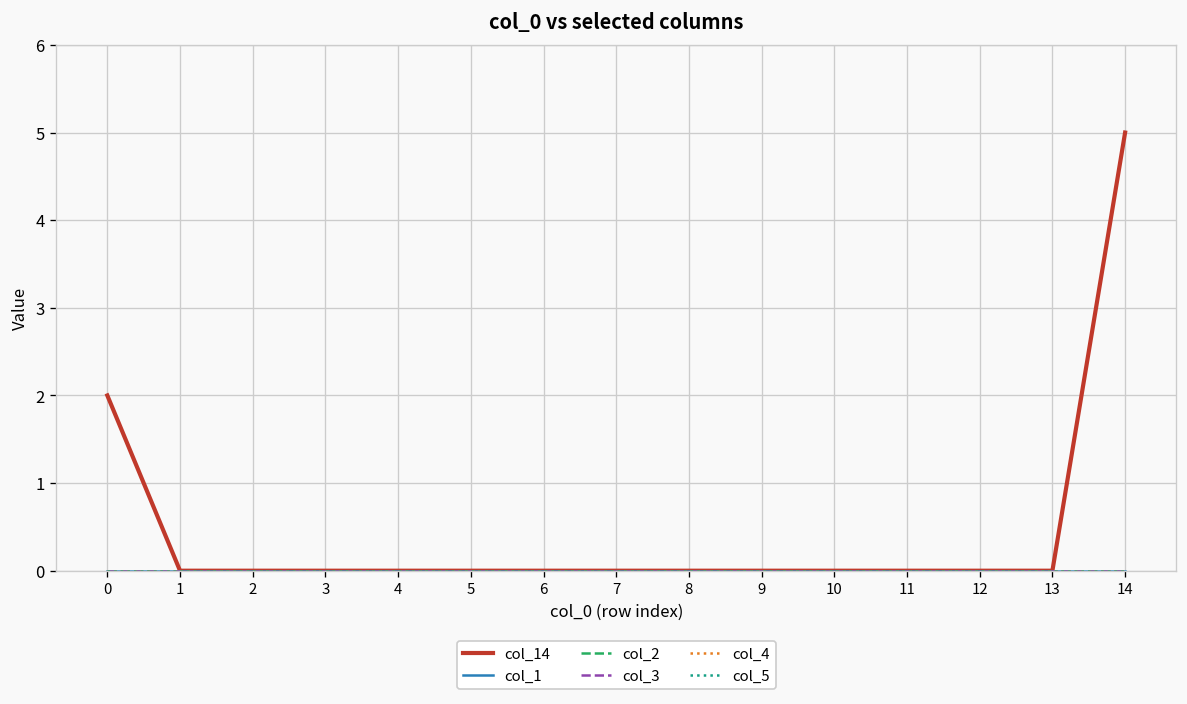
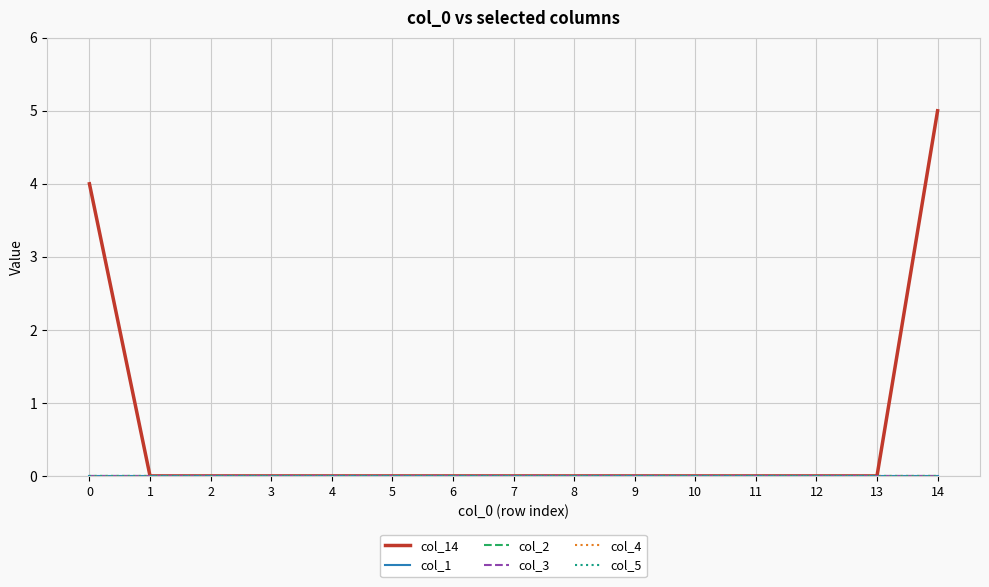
  {
    "col_14": {
-     "0": 2,
+     "0": 4,
      "14": 5
    },
    "col_5": {
      "0": 0,
      "14": 0
    }
  }
